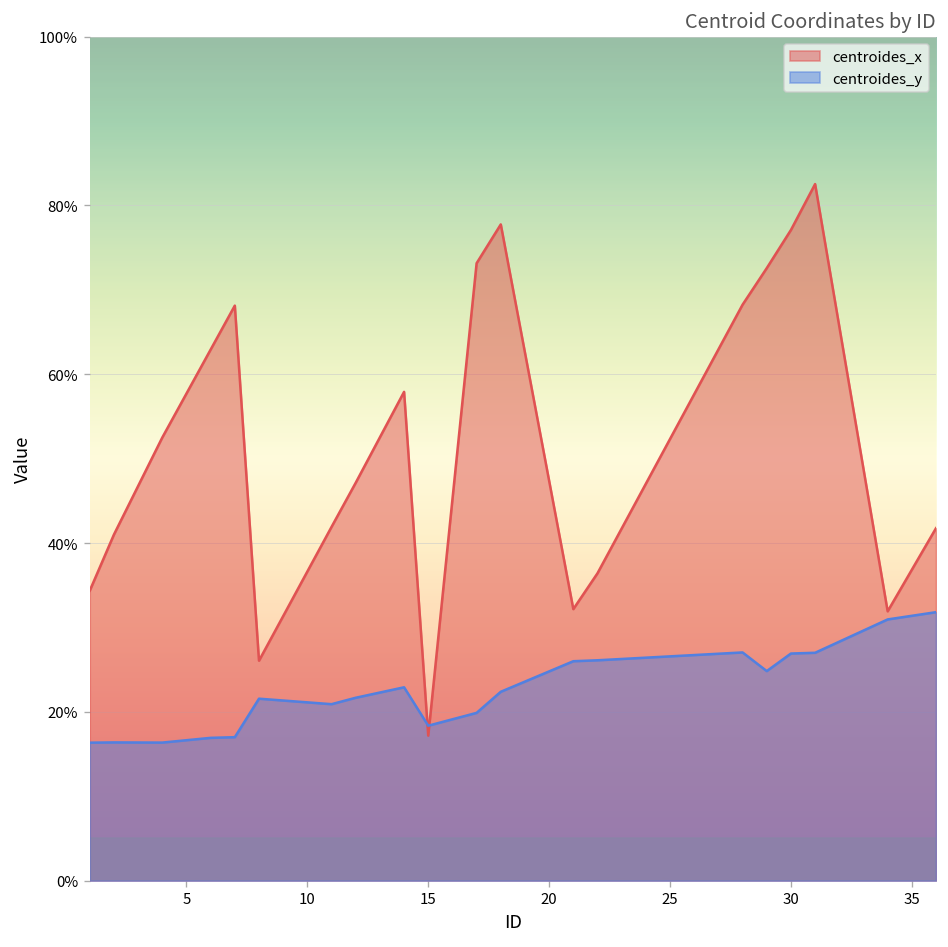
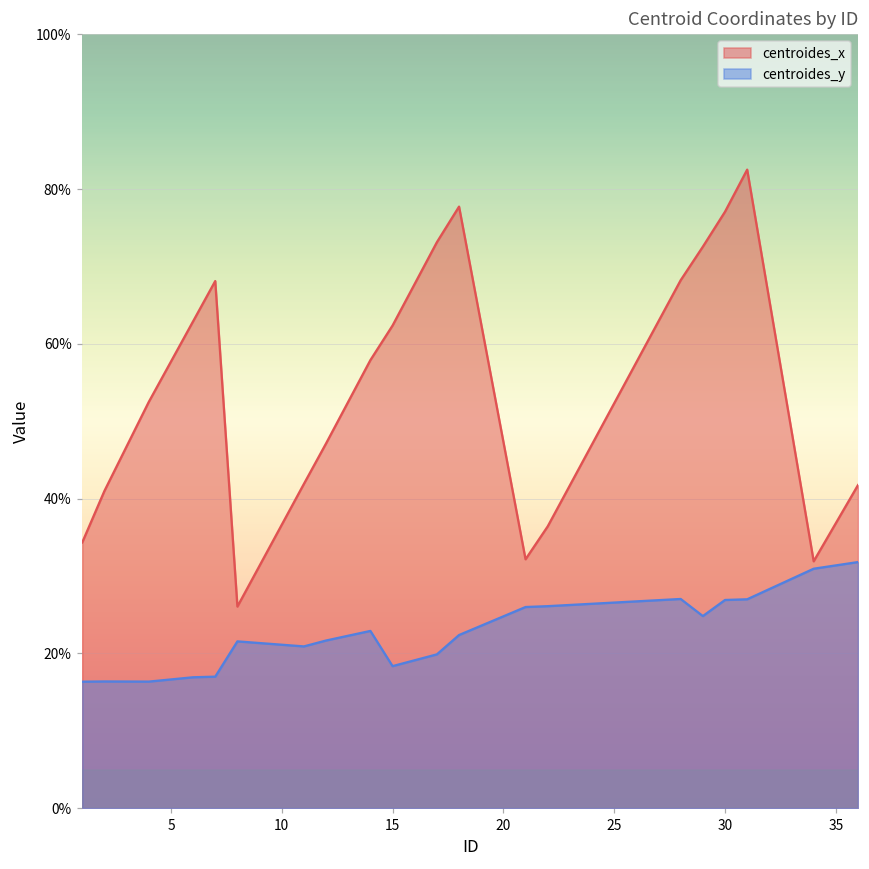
  {
    "centroides_x": {
-     "15": "17%",
+     "15": "62%",
      "30": "77%"
    },
    "centroides_y": {
      "15": "18%",
      "30": "27%"
    }
  }
